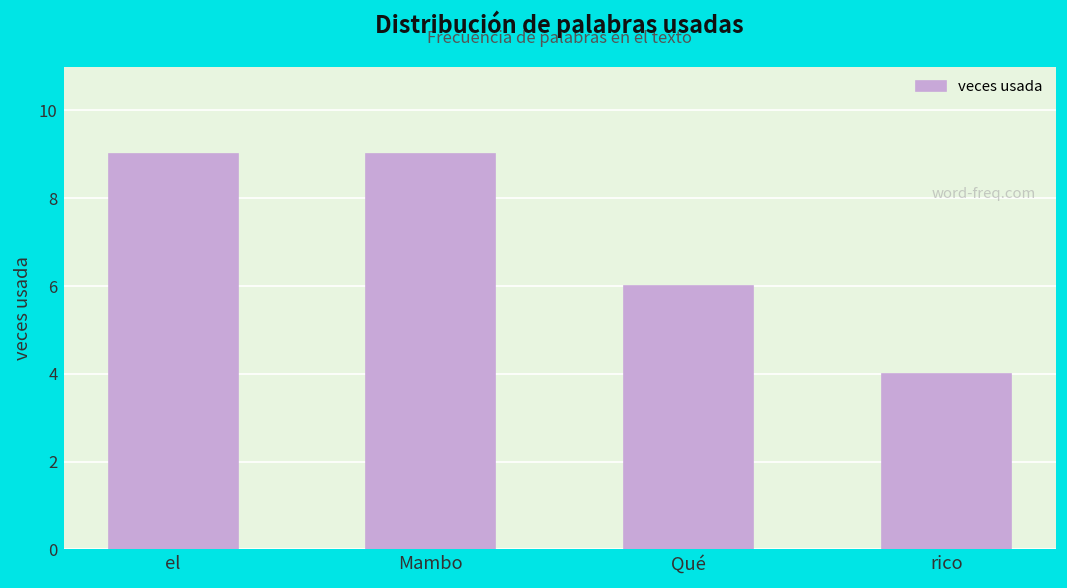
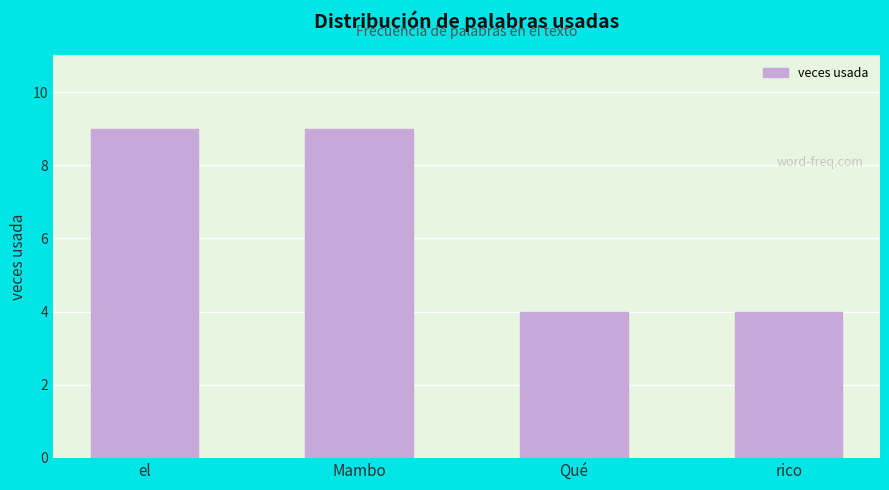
  {
    "el": 9,
    "Mambo": 9,
-   "Qué": 6,
+   "Qué": 4,
    "rico": 4
  }
